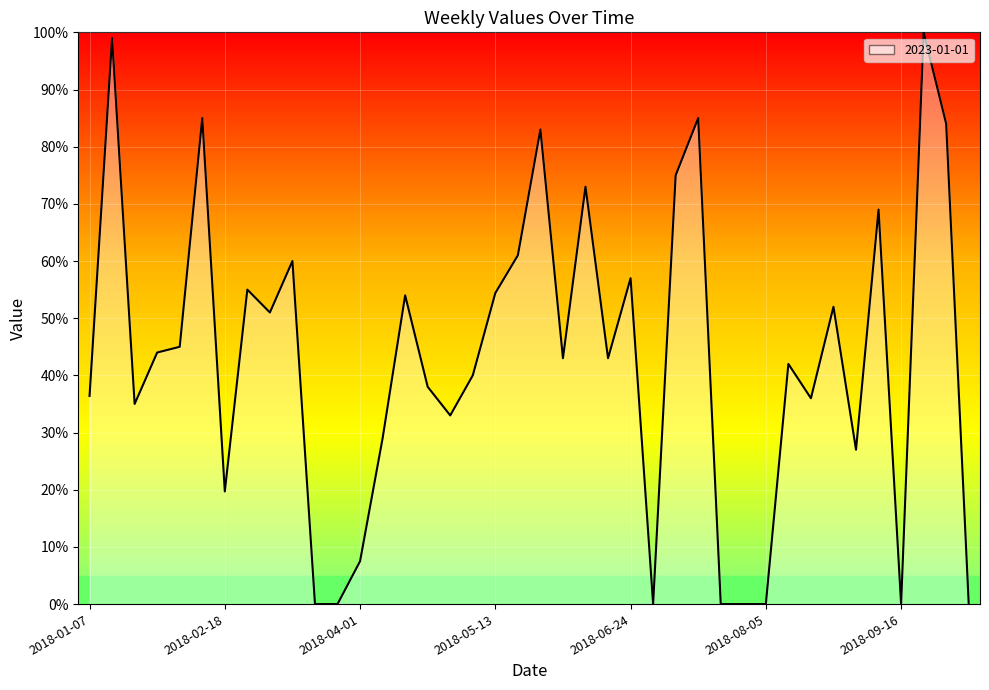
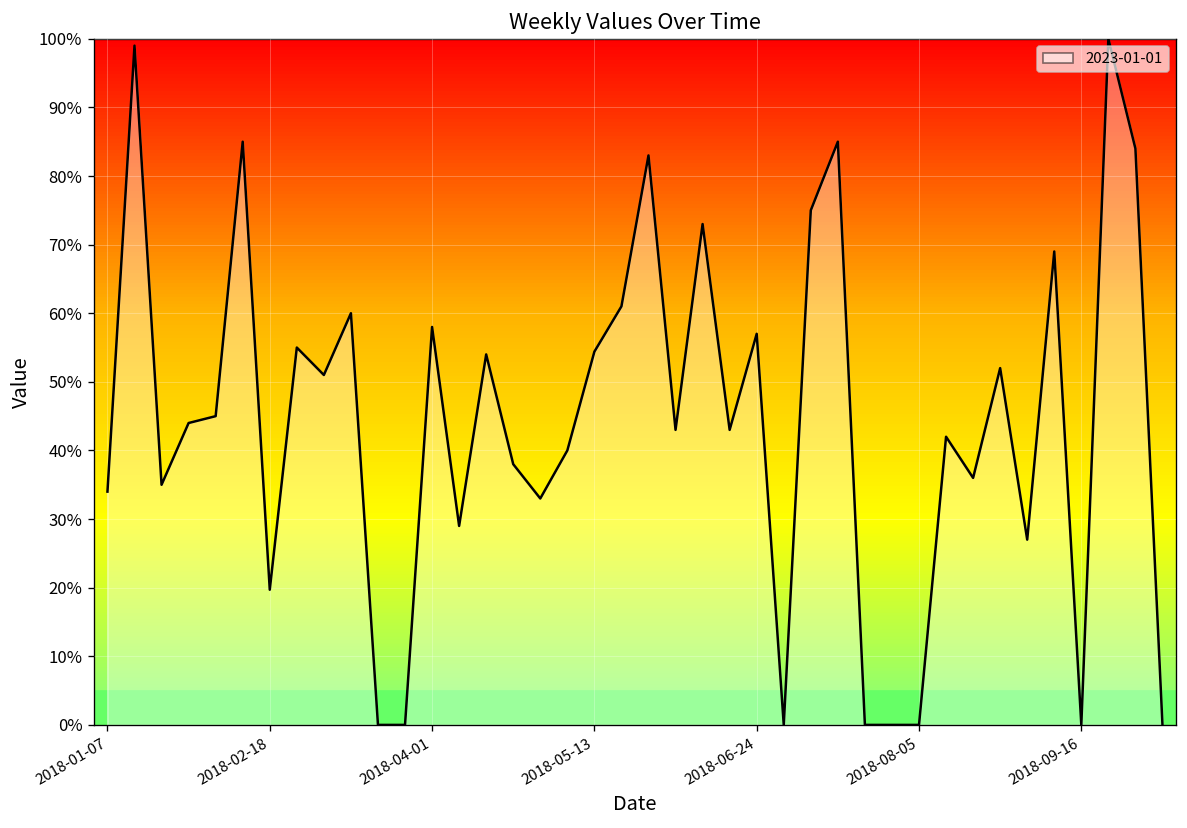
  {
-   "2018-01-07": "36%",
+   "2018-01-07": "34%",
    "2018-02-18": "20%",
-   "2018-04-01": "8%",
+   "2018-04-01": "58%",
    "2018-05-13": "54%",
    "2018-06-24": "57%",
    "2018-08-05": "0%",
    "2018-09-16": "0%"
  }
